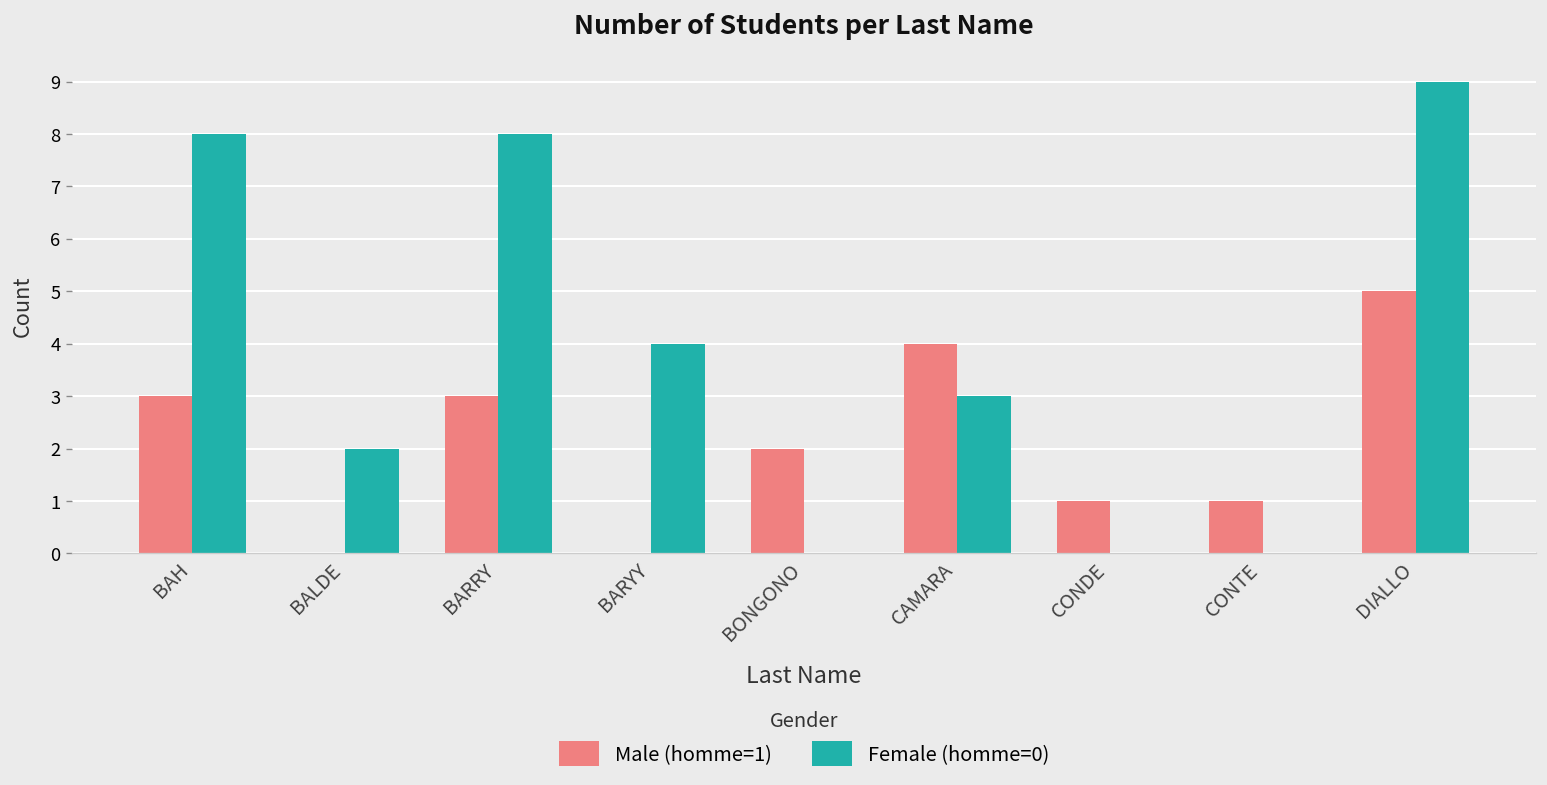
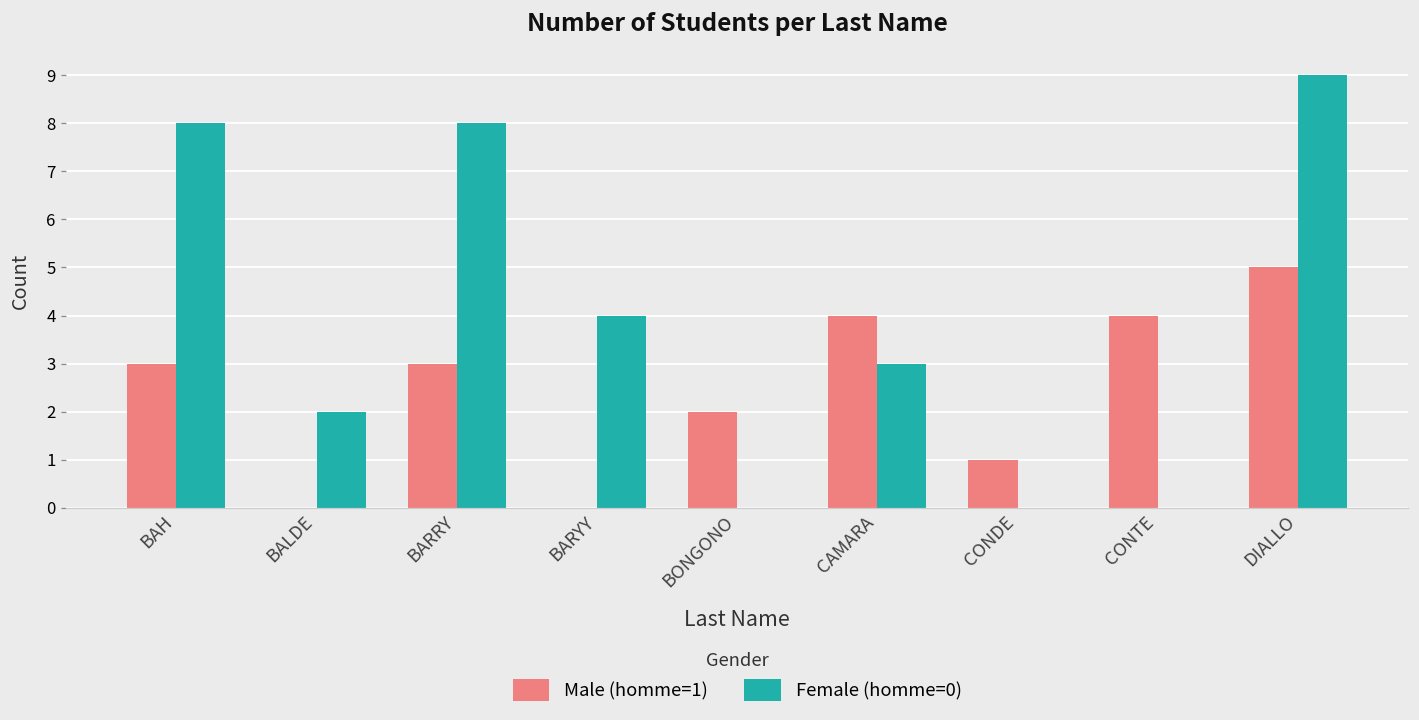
  {
    "Male (homme=1)": {
      "BAH": 3,
      "BALDE": 0,
      "BARRY": 3,
      "BARYY": 0,
      "BONGONO": 2,
      "CAMARA": 4,
      "CONDE": 1,
-     "CONTE": 1,
+     "CONTE": 4,
      "DIALLO": 5
    },
    "Female (homme=0)": {
      "BAH": 8,
      "BALDE": 2,
      "BARRY": 8,
      "BARYY": 4,
      "BONGONO": 0,
      "CAMARA": 3,
      "CONDE": 0,
      "CONTE": 0,
      "DIALLO": 9
    }
  }
